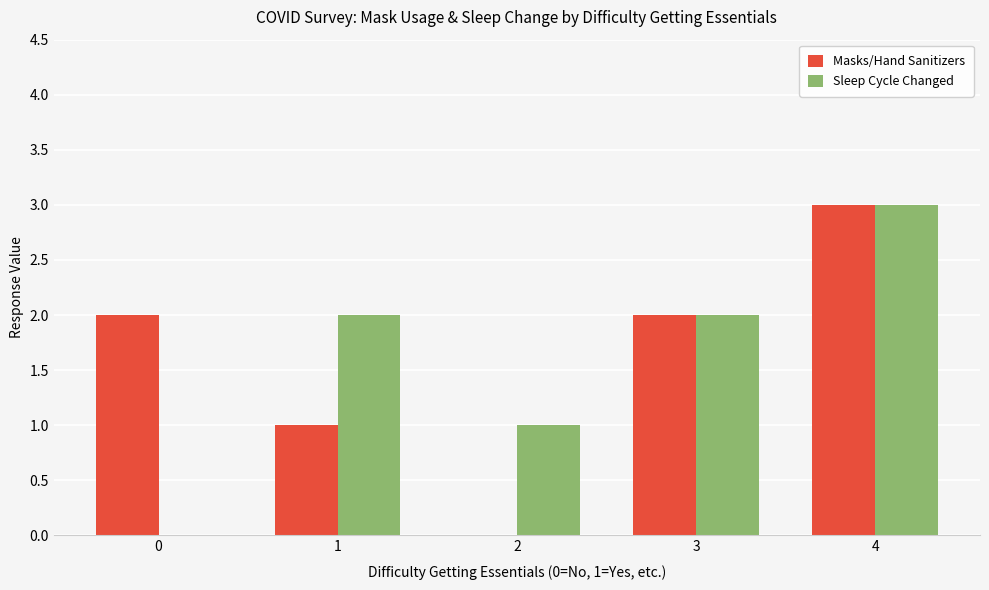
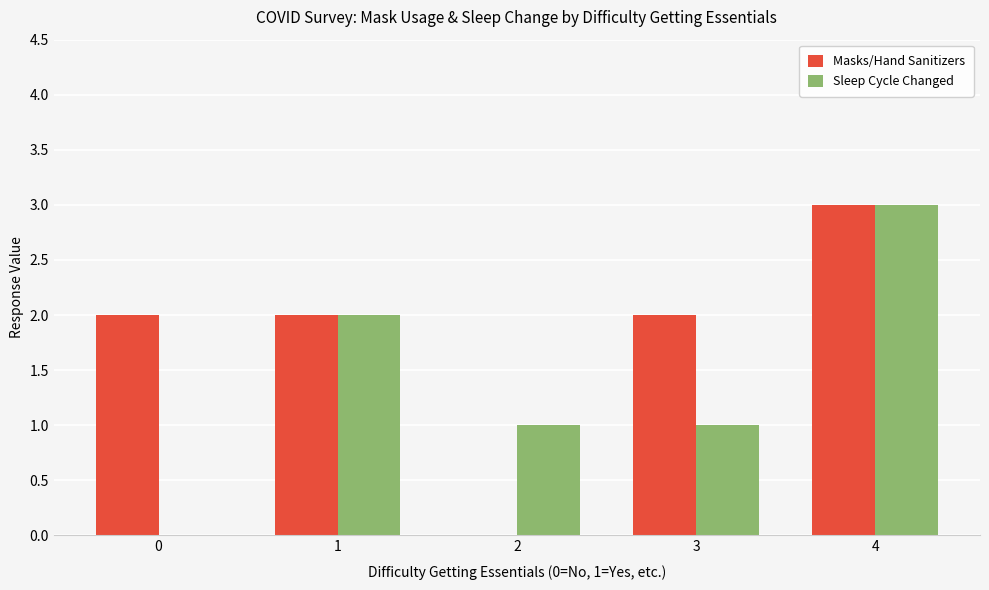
  {
    "Masks/Hand Sanitizers": {
      "0": 2,
-     "1": 1,
+     "1": 2,
      "2": 0,
      "3": 2,
      "4": 3
    },
    "Sleep Cycle Changed": {
      "0": 0,
      "1": 2,
      "2": 1,
-     "3": 2,
+     "3": 1,
      "4": 3
    }
  }
